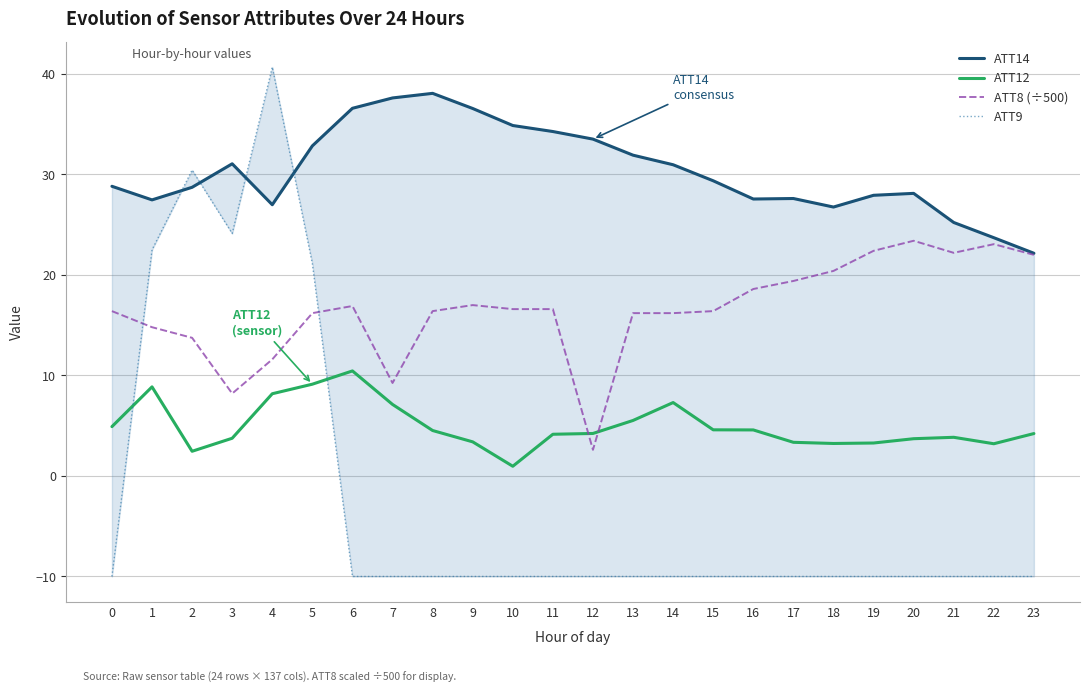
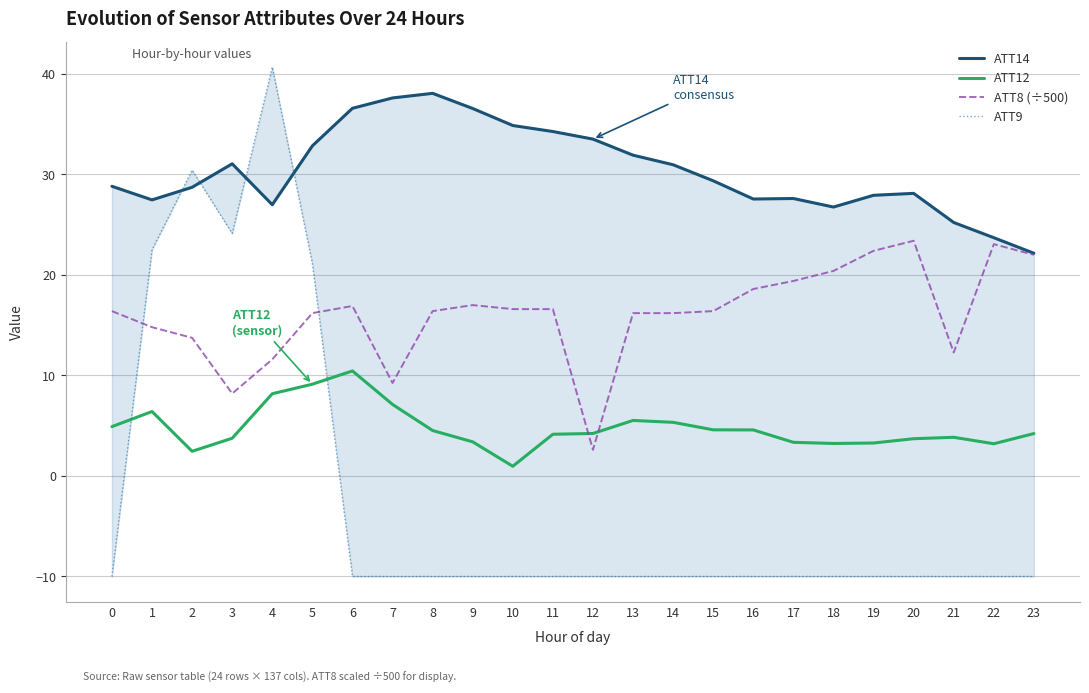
  {
    "ATT12": {
      "0": 4.9,
-     "1": 8.9,
+     "1": 6.4,
      "2": 2.5,
      "3": 3.8,
      "4": 8.2,
      "5": 9.1,
      "6": 10.4,
      "7": 7.1,
      "8": 4.5,
      "9": 3.4,
      "10": 1.0,
      "11": 4.1,
      "12": 4.2,
      "13": 5.5,
-     "14": 7.3,
+     "14": 5.3,
      "15": 4.6,
      "16": 4.6,
      "17": 3.3,
      "18": 3.2,
      "19": 3.3,
      "20": 3.7,
      "21": 3.8,
      "22": 3.2,
      "23": 4.2
    },
    "ATT8 (÷500)": {
      "0": 16.4,
      "1": 14.8,
      "2": 13.7,
      "3": 8.2,
      "4": 11.6,
      "5": 16.2,
      "6": 16.9,
      "7": 9.2,
      "8": 16.4,
      "9": 17.0,
      "10": 16.6,
      "11": 16.6,
      "12": 2.6,
      "13": 16.2,
      "14": 16.2,
      "15": 16.4,
      "16": 18.6,
      "17": 19.4,
      "18": 20.4,
      "19": 22.4,
      "20": 23.4,
-     "21": 22.2,
+     "21": 12.3,
      "22": 23.1
    }
  }
